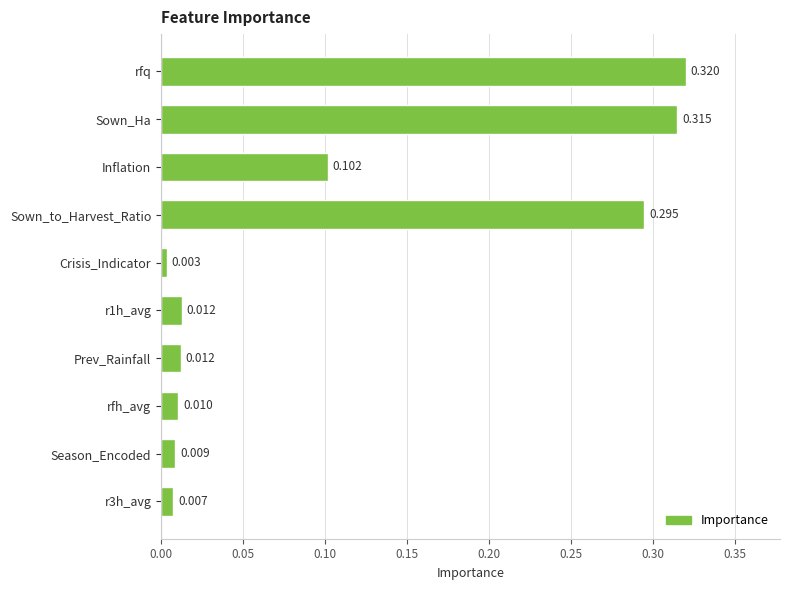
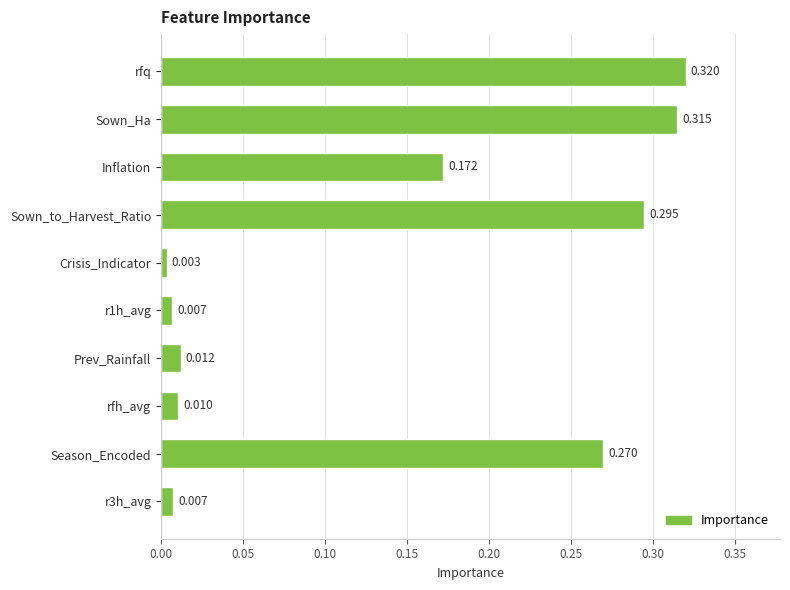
  {
    "rfq": 0.320,
    "Sown_Ha": 0.315,
-   "Inflation": 0.102,
+   "Inflation": 0.172,
    "Sown_to_Harvest_Ratio": 0.295,
    "Crisis_Indicator": 0.003,
-   "r1h_avg": 0.012,
+   "r1h_avg": 0.007,
    "Prev_Rainfall": 0.012,
    "rfh_avg": 0.010,
-   "Season_Encoded": 0.009,
+   "Season_Encoded": 0.270,
    "r3h_avg": 0.007
  }
